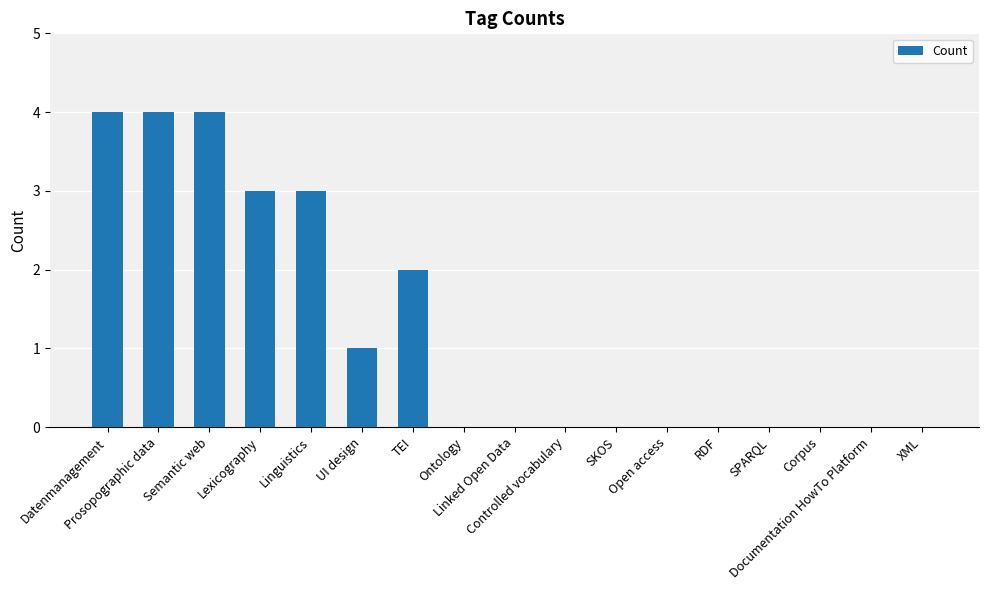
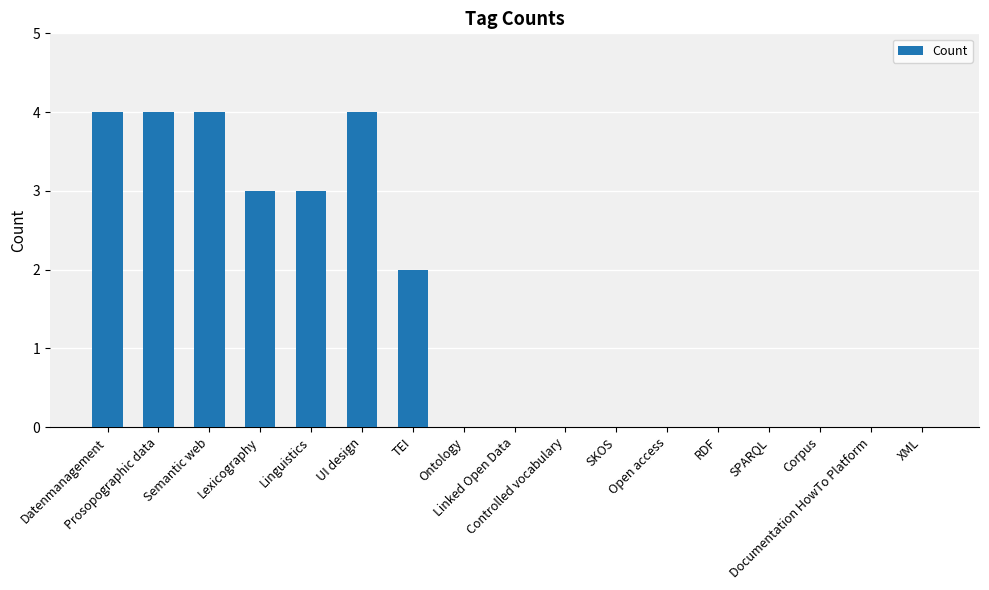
  {
    "Datenmanagement": 4,
    "Prosopographic data": 4,
    "Semantic web": 4,
    "Lexicography": 3,
    "Linguistics": 3,
-   "UI design": 1,
+   "UI design": 4,
    "TEI": 2,
    "Ontology": 0,
    "Linked Open Data": 0,
    "Controlled vocabulary": 0,
    "SKOS": 0,
    "Open access": 0,
    "RDF": 0,
    "SPARQL": 0,
    "Corpus": 0,
    "Documentation HowTo Platform": 0,
    "XML": 0
  }
